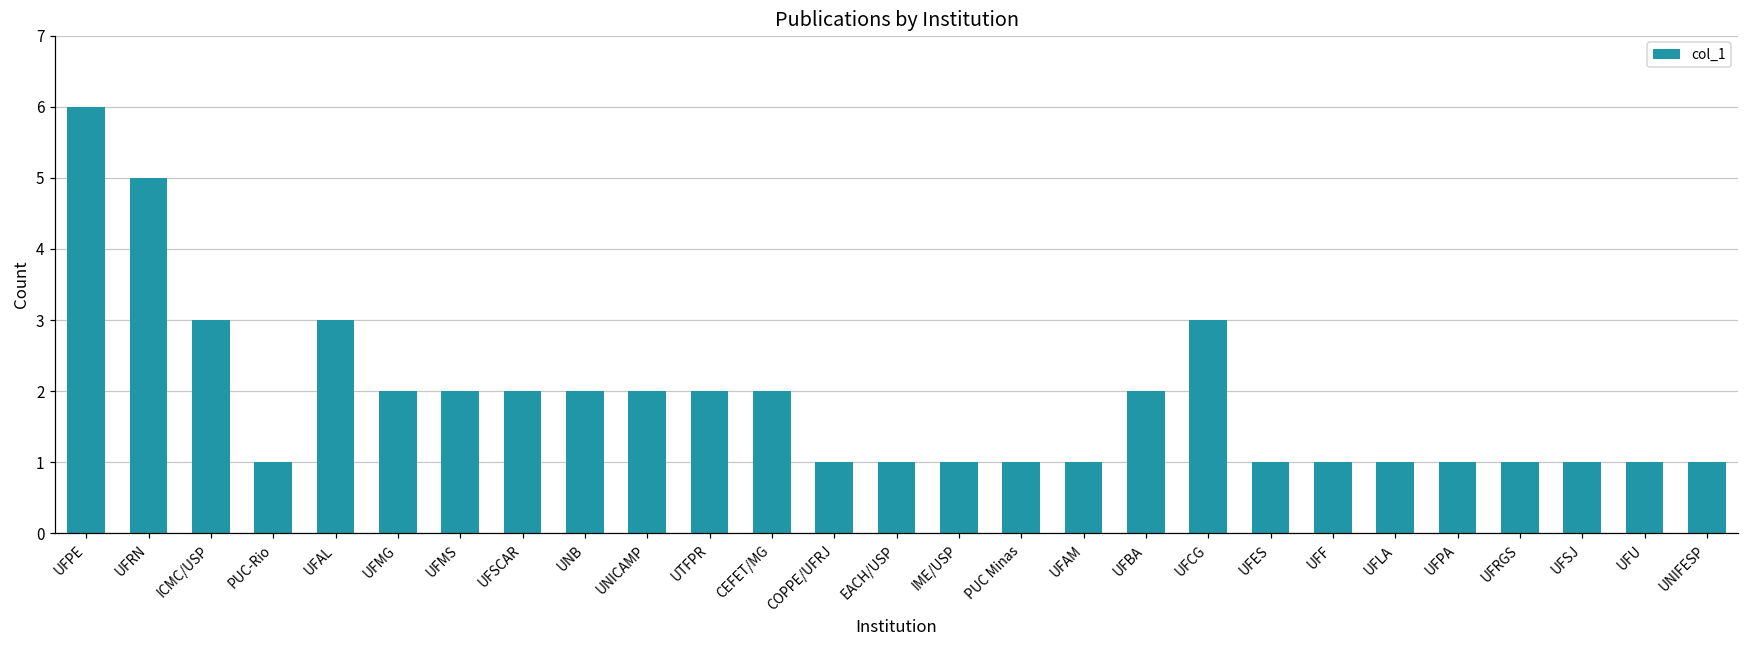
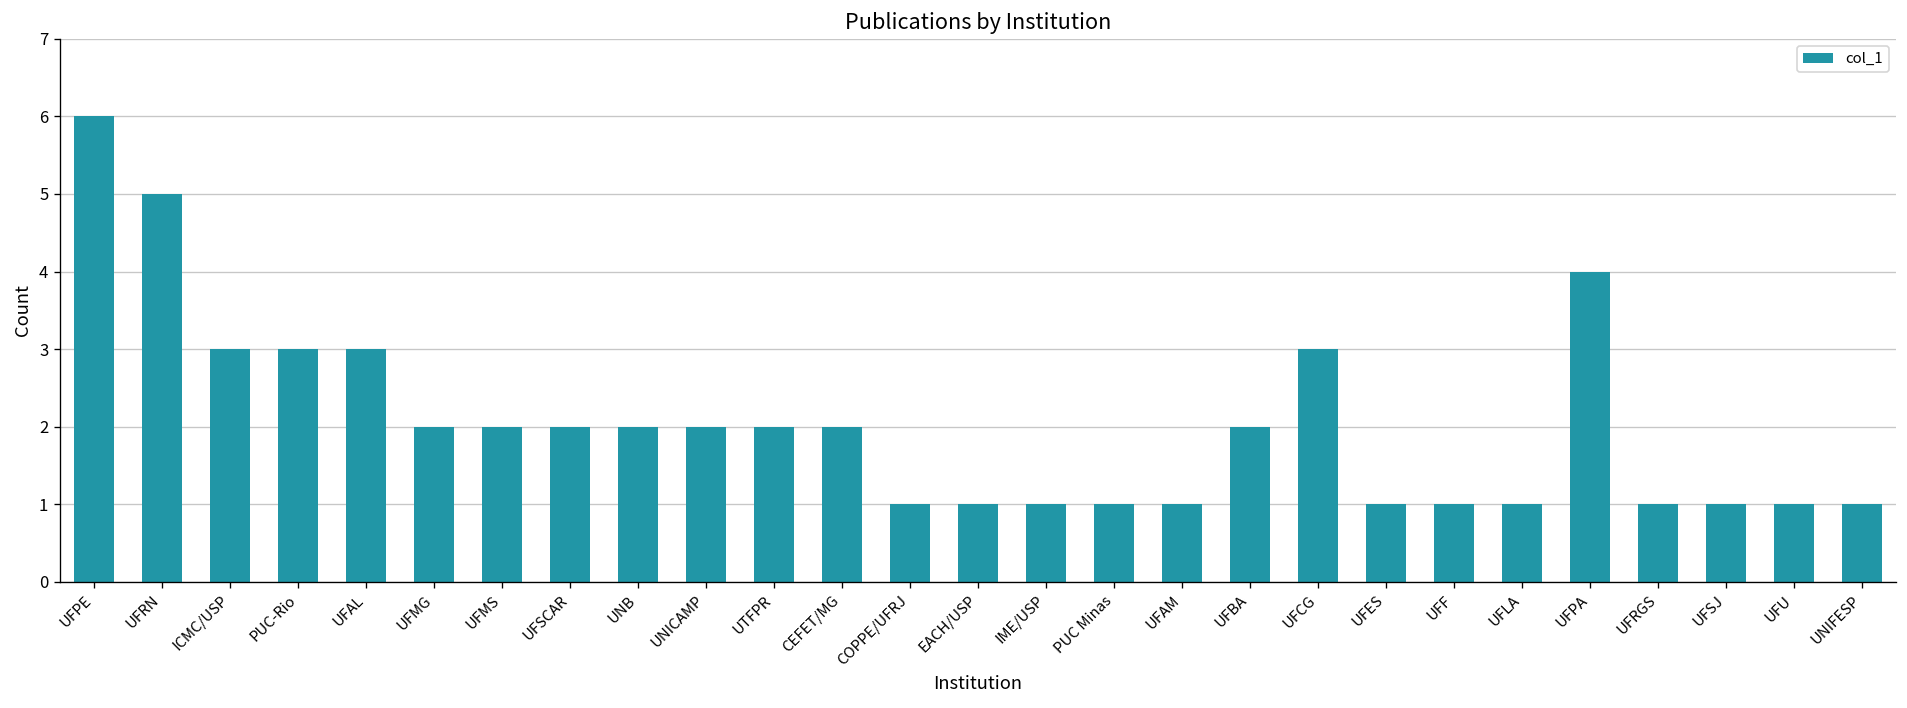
  {
    "UFPE": 6,
    "UFRN": 5,
    "ICMC/USP": 3,
-   "PUC-Rio": 1,
+   "PUC-Rio": 3,
    "UFAL": 3,
    "UFMG": 2,
    "UFMS": 2,
    "UFSCAR": 2,
    "UNB": 2,
    "UNICAMP": 2,
    "UTFPR": 2,
    "CEFET/MG": 2,
    "COPPE/UFRJ": 1,
    "EACH/USP": 1,
    "IME/USP": 1,
    "PUC Minas": 1,
    "UFAM": 1,
    "UFBA": 2,
    "UFCG": 3,
    "UFES": 1,
    "UFF": 1,
    "UFLA": 1,
-   "UFPA": 1,
+   "UFPA": 4,
    "UFRGS": 1,
    "UFSJ": 1,
    "UFU": 1,
    "UNIFESP": 1
  }
